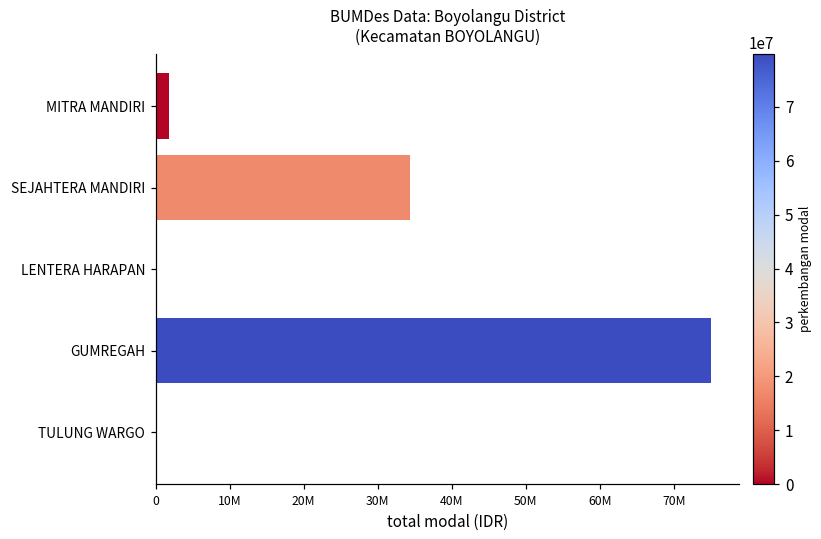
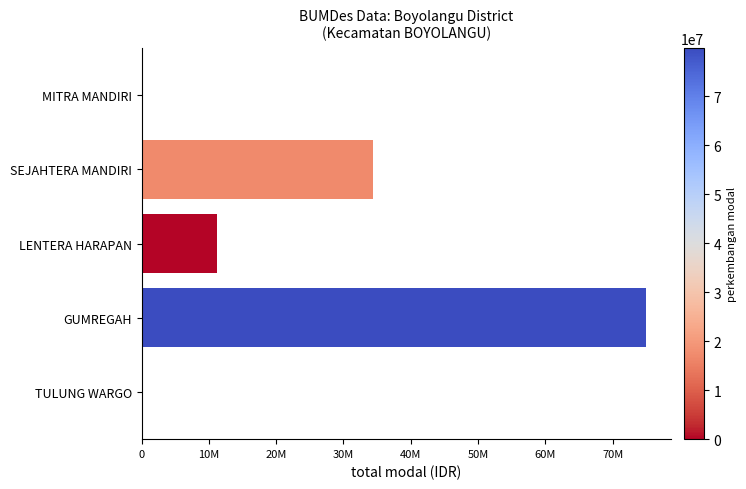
  {
-   "MITRA MANDIRI": 2000000,
+   "MITRA MANDIRI": 0,
    "SEJAHTERA MANDIRI": 34000000,
-   "LENTERA HARAPAN": 0,
+   "LENTERA HARAPAN": 11000000,
    "GUMREGAH": 75000000,
    "TULUNG WARGO": 0
  }
